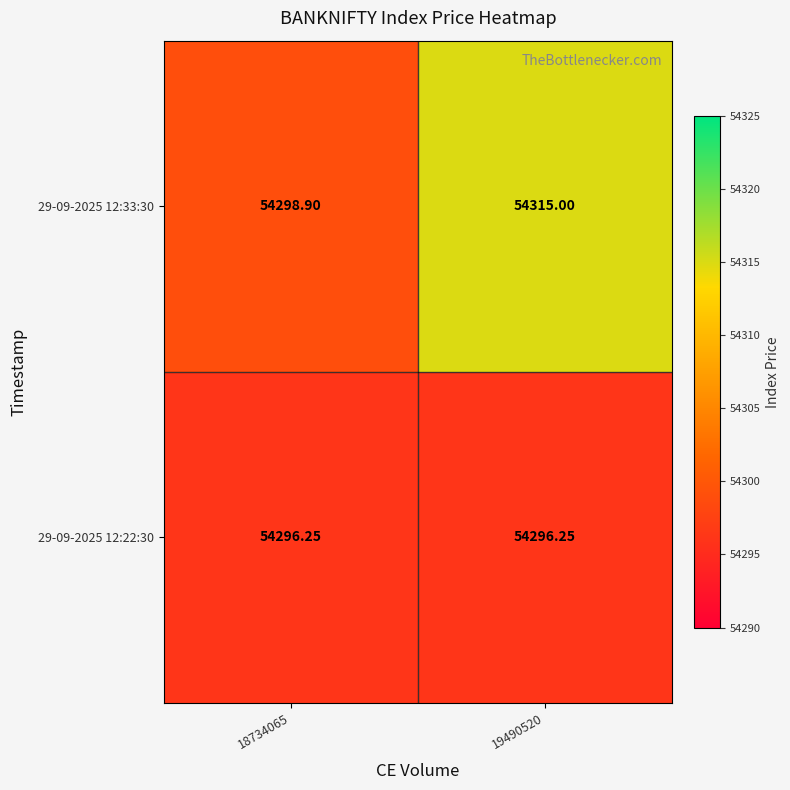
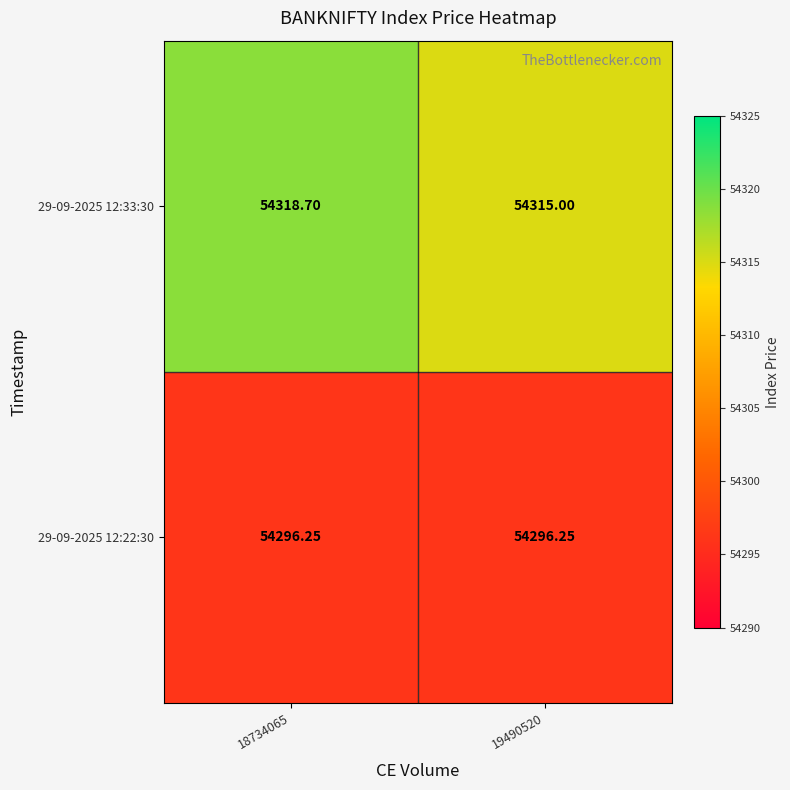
  {
    "29-09-2025 12:33:30": {
-     "18734065": 54298.90
+     "18734065": 54318.70
    },
    "29-09-2025 12:22:30": {
      "18734065": 54296.25,
      "19490520": 54296.25
    }
  }
